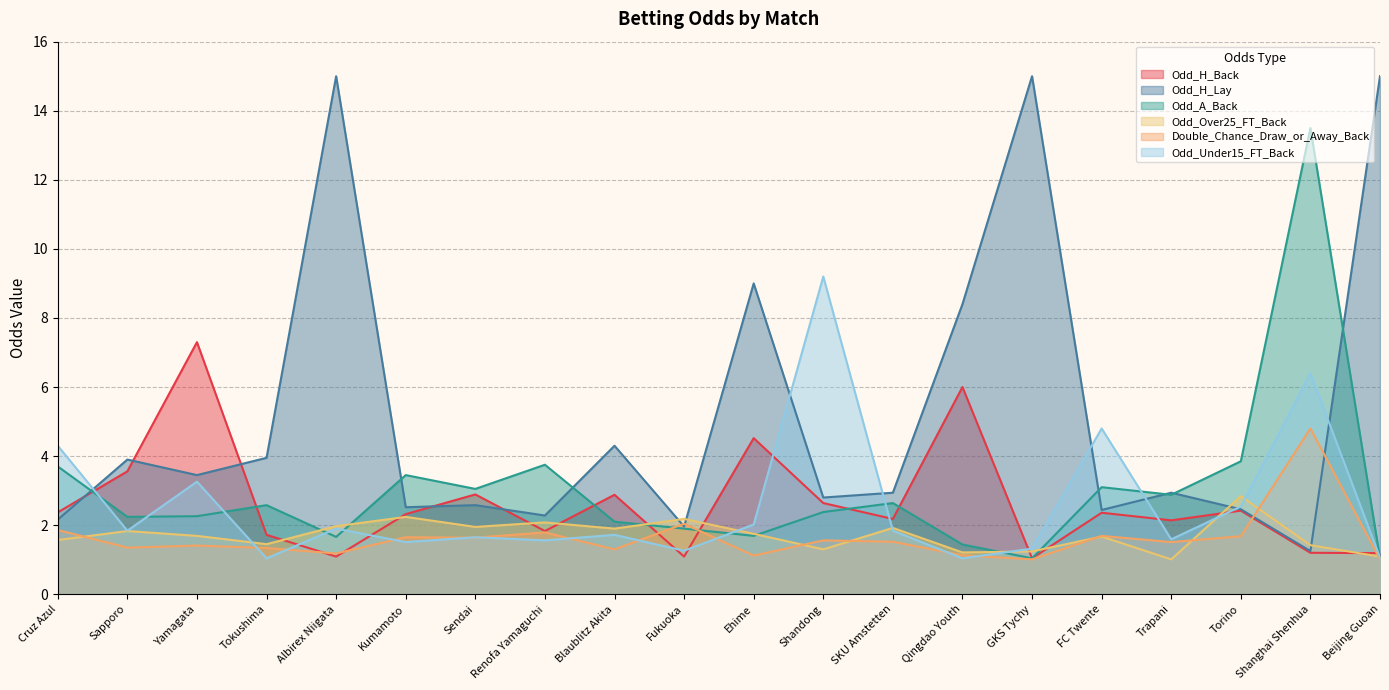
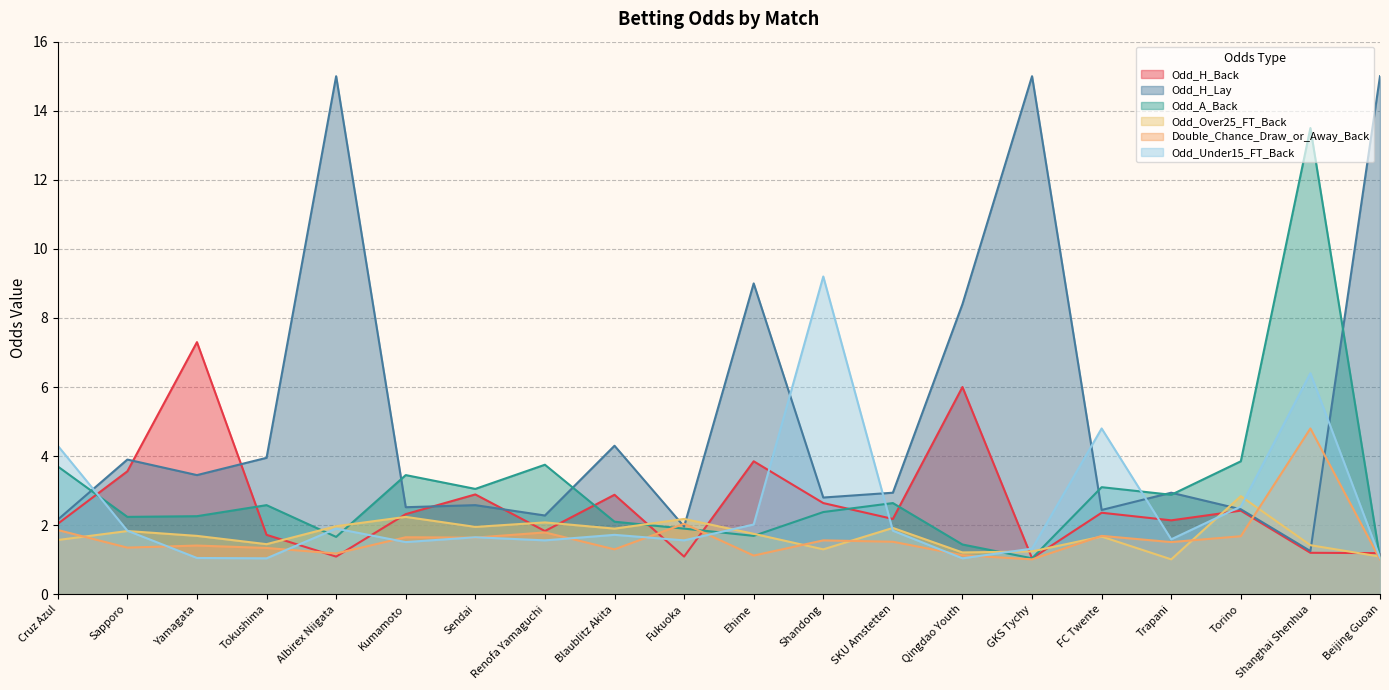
  {
    "Odd_H_Back": {
-     "Cruz Azul": 2.4,
+     "Cruz Azul": 2.0,
      "Sapporo": 3.6,
      "Yamagata": 7.3,
      "Tokushima": 1.7,
      "Albirex Niigata": 1.1,
      "Kumamoto": 2.3,
      "Sendai": 2.9,
      "Blaublitz Akita": 2.9,
      "Fukuoka": 1.1,
-     "Ehime": 4.5,
+     "Ehime": 3.9,
      "Shandong": 2.6,
      "SKU Amstetten": 2.2,
      "Qingdao Youth": 6.0,
      "FC Twente": 2.4,
      "Trapani": 2.1,
      "Beijing Guoan": 1.2
    },
    "Odd_Under15_FT_Back": {
      "Cruz Azul": 4.3,
-     "Yamagata": 3.3,
+     "Yamagata": 1.1,
      "Tokushima": 1.0,
      "Kumamoto": 1.5,
      "Renofa Yamaguchi": 1.6,
      "Blaublitz Akita": 1.7,
-     "Fukuoka": 1.3,
+     "Fukuoka": 1.6,
      "Ehime": 2.0,
      "Shandong": 9.2,
      "SKU Amstetten": 1.8,
      "Qingdao Youth": 1.0,
      "GKS Tychy": 1.3,
      "FC Twente": 4.8,
      "Trapani": 1.6,
      "Torino": 2.5,
      "Shanghai Shenhua": 6.4
    }
  }
